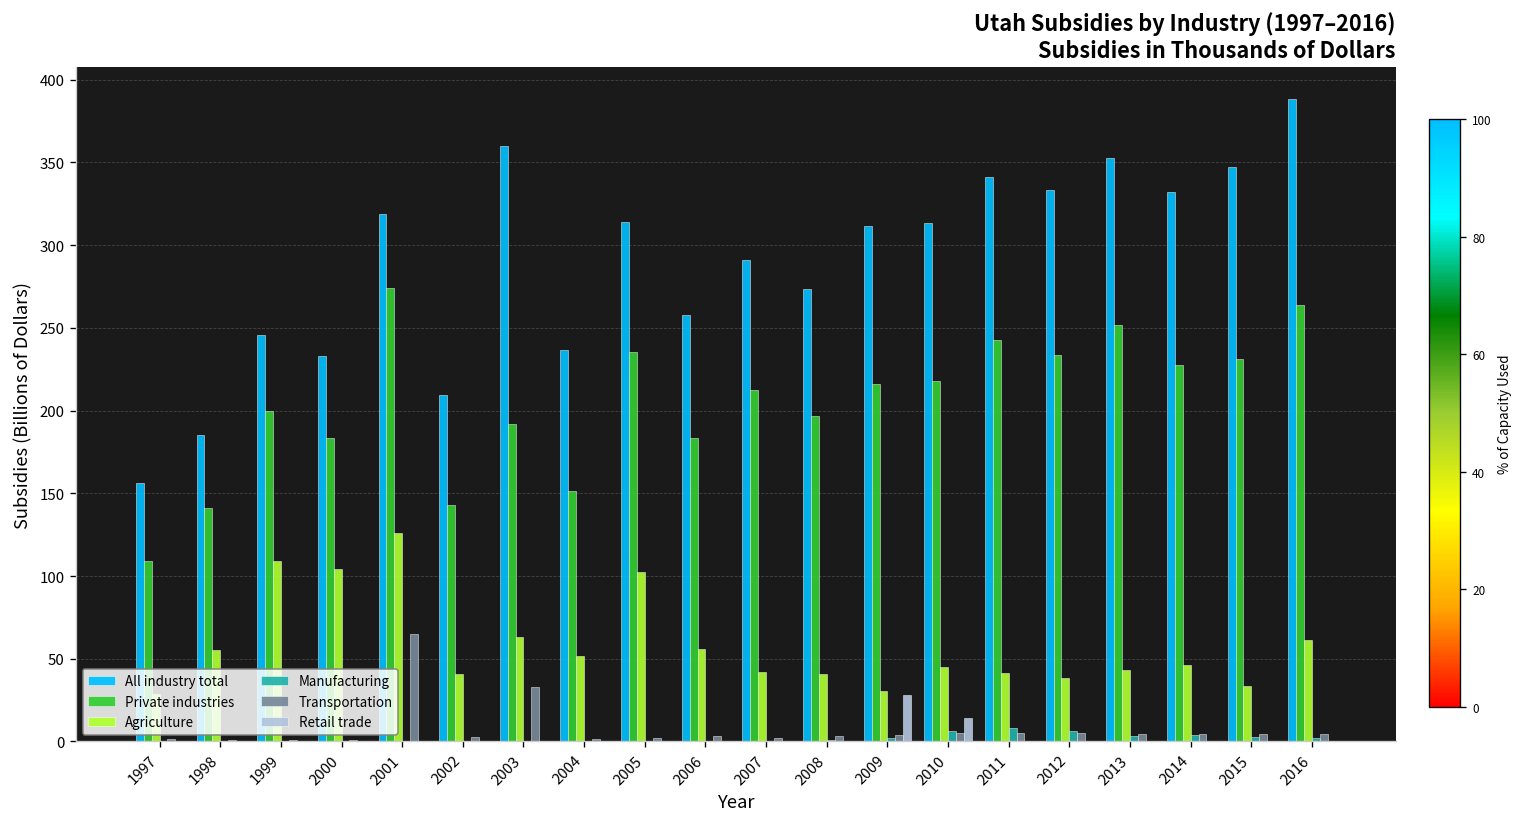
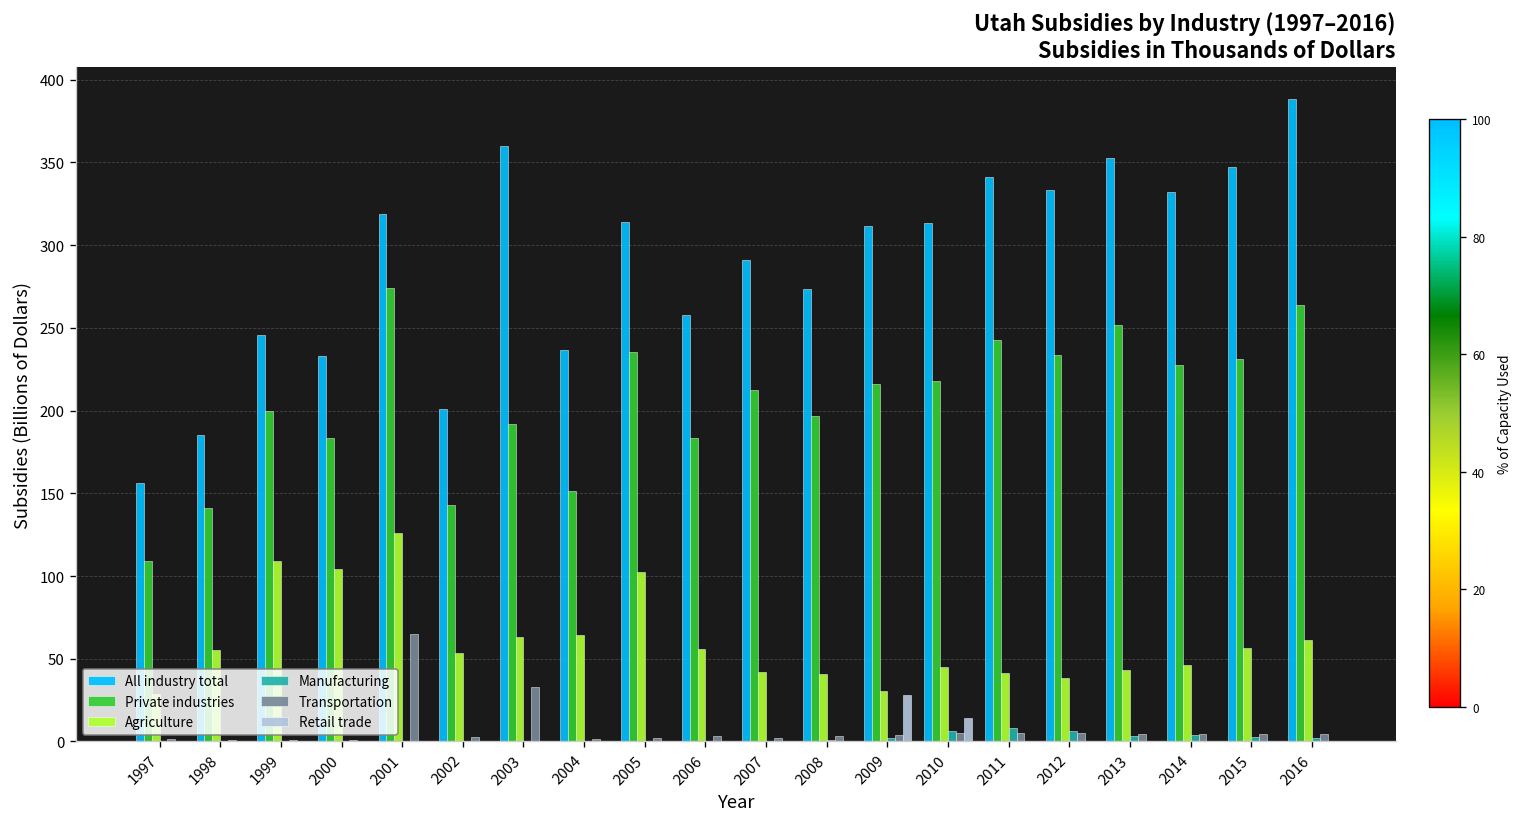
  {
    "All industry total": {
      "1997": 156,
      "1998": 185,
      "1999": 245,
      "2000": 233,
      "2001": 319,
-     "2002": 210,
+     "2002": 201,
      "2003": 360,
      "2004": 237,
      "2005": 314,
      "2006": 257,
      "2007": 291,
      "2008": 274,
      "2009": 312,
      "2010": 313,
      "2011": 341,
      "2012": 333,
      "2013": 352,
      "2014": 332,
      "2015": 347,
      "2016": 388
    },
    "Private industries": {
      "1997": 109,
      "1998": 141,
      "1999": 200,
      "2000": 183,
      "2001": 274,
      "2002": 143,
      "2003": 192,
      "2004": 151,
      "2005": 235,
      "2006": 184,
      "2007": 212,
      "2008": 197,
      "2009": 216,
      "2010": 218,
      "2011": 243,
      "2012": 233,
      "2013": 252,
      "2014": 227,
      "2015": 231,
      "2016": 264
    },
    "Agriculture": {
      "1998": 56,
      "1999": 109,
      "2000": 104,
      "2001": 126,
-     "2002": 41,
+     "2002": 54,
      "2003": 63,
-     "2004": 52,
+     "2004": 64,
      "2005": 102,
      "2006": 56,
      "2007": 42,
      "2008": 41,
      "2009": 31,
      "2010": 45,
      "2011": 41,
      "2012": 38,
      "2013": 43,
      "2014": 46,
-     "2015": 34,
+     "2015": 56,
      "2016": 61
    },
    "Manufacturing": {
      "1997": 0,
      "1998": 0,
      "1999": 0,
      "2000": 0,
      "2001": 0,
      "2002": 0,
      "2003": 0,
      "2004": 0,
      "2005": 0,
      "2009": 2,
      "2010": 6,
      "2011": 8,
      "2012": 6,
      "2013": 3,
      "2014": 4,
      "2015": 3,
      "2016": 2
    },
    "Transportation": {
      "2001": 65,
      "2002": 3,
      "2003": 33,
      "2005": 2,
      "2006": 3,
      "2007": 2,
      "2008": 3,
      "2009": 4,
      "2010": 5,
      "2011": 5,
      "2012": 5,
      "2013": 5,
      "2014": 4,
      "2015": 4,
      "2016": 5
    },
    "Retail trade": {
      "1997": 0,
      "1998": 0,
      "1999": 0,
      "2000": 0,
      "2001": 0,
      "2002": 0,
      "2003": 0,
      "2004": 0,
      "2005": 0,
      "2006": 0,
      "2007": 0,
      "2008": 0,
      "2009": 28,
      "2010": 14,
      "2013": 0,
      "2014": 0,
      "2015": 0,
      "2016": 0
    }
  }
